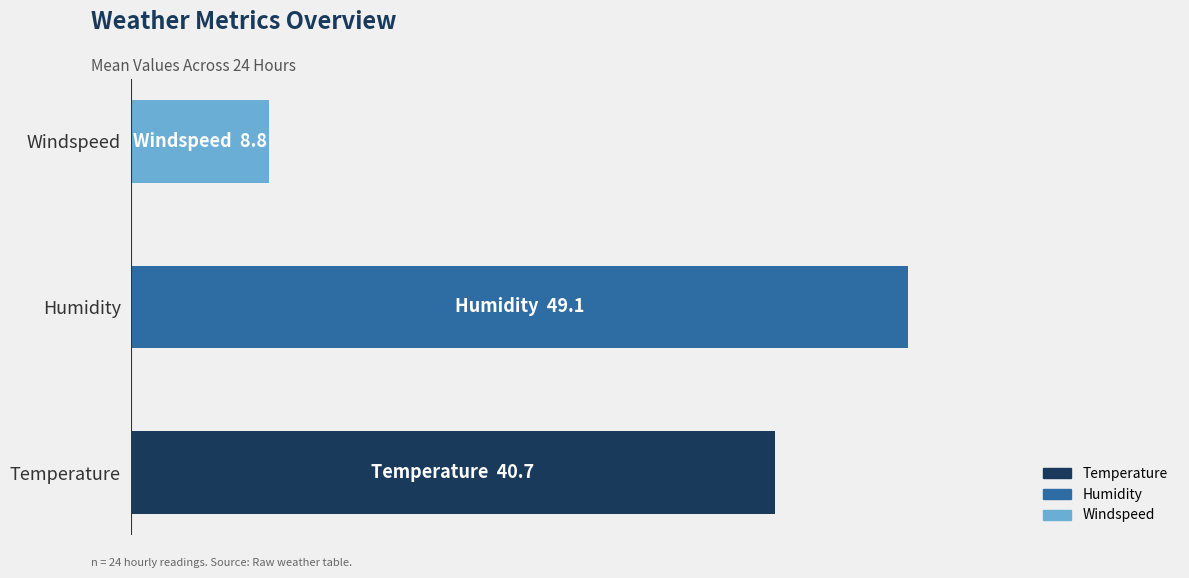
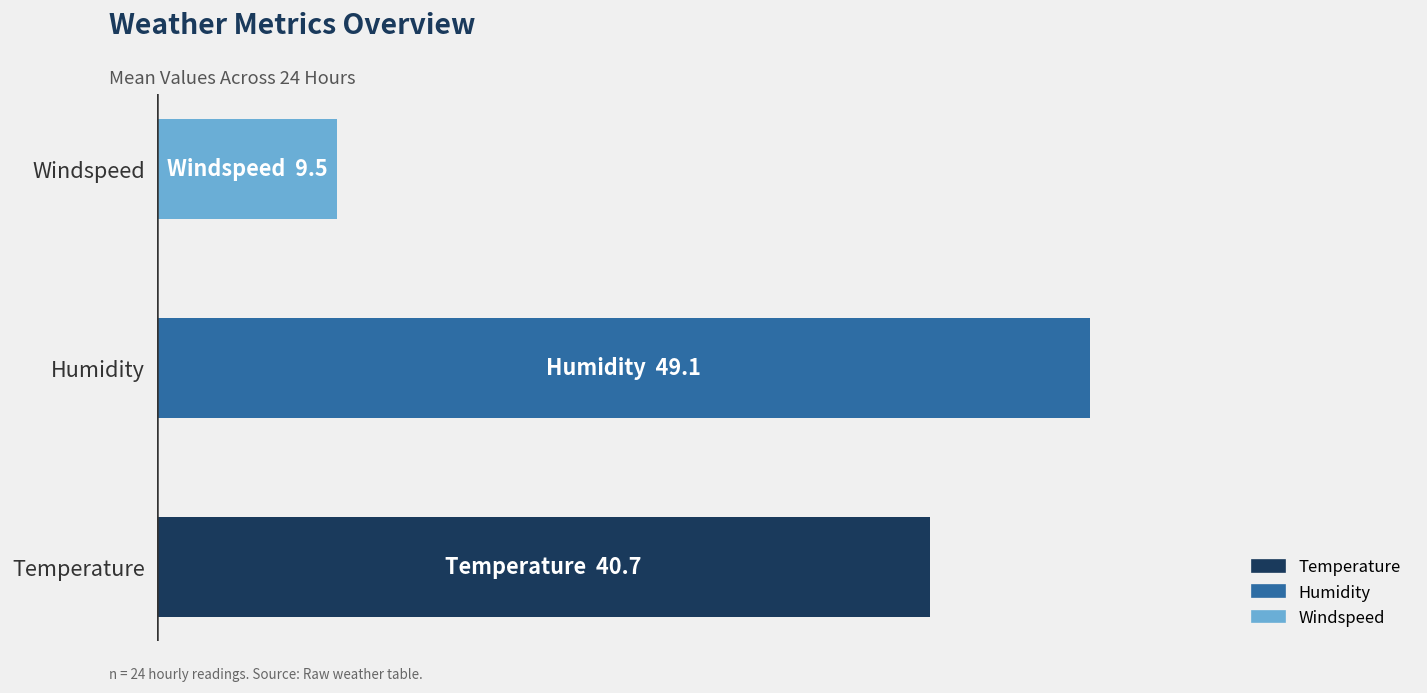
  {
-   "Windspeed": 8.8,
+   "Windspeed": 9.5,
    "Humidity": 49.1,
    "Temperature": 40.7
  }
